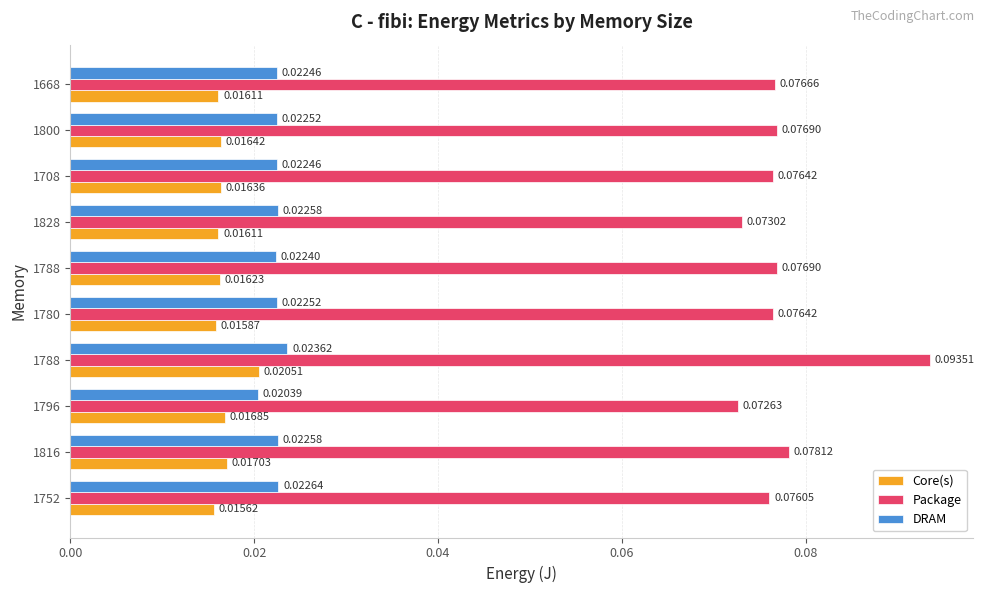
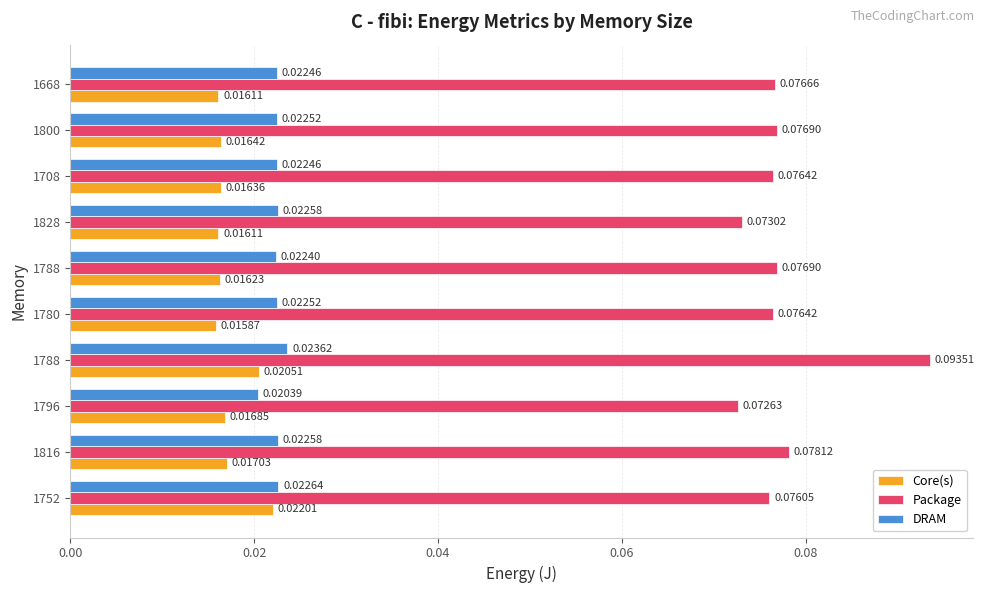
  {
    "Core(s)": {
      "1668": 0.01611,
      "1800": 0.01642,
      "1708": 0.01636,
      "1828": 0.01611,
      "1780": 0.01587,
      "1796": 0.01685,
      "1816": 0.01703,
-     "1752": 0.01562
+     "1752": 0.02201
    },
    "Package": {
      "1668": 0.07666,
      "1800": 0.07690,
      "1708": 0.07642,
      "1828": 0.07302,
      "1780": 0.07642,
      "1796": 0.07263,
      "1816": 0.07812,
      "1752": 0.07605
    },
    "DRAM": {
      "1668": 0.02246,
      "1800": 0.02252,
      "1708": 0.02246,
      "1828": 0.02258,
      "1780": 0.02252,
      "1796": 0.02039,
      "1816": 0.02258,
      "1752": 0.02264
    }
  }
